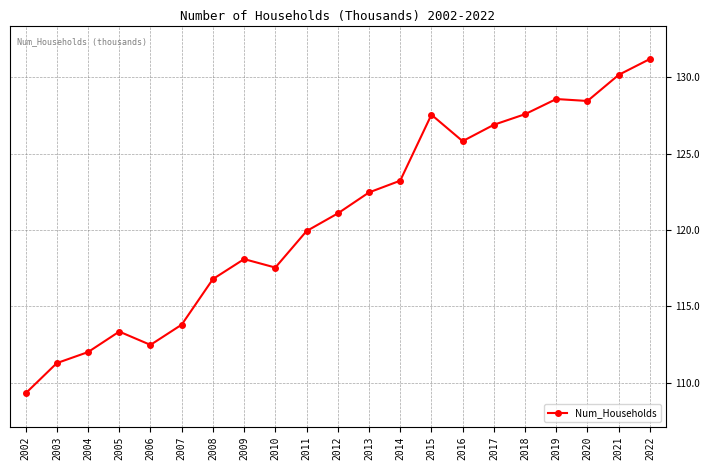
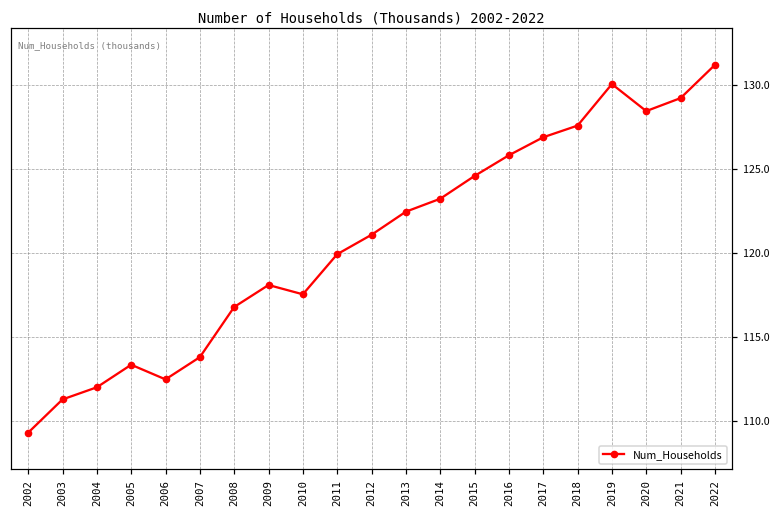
  {
    "2002": 109.3,
    "2003": 111.3,
    "2004": 112.0,
    "2005": 113.3,
    "2006": 112.5,
    "2007": 113.8,
    "2008": 116.8,
    "2009": 118.1,
    "2010": 117.5,
    "2011": 119.9,
    "2012": 121.1,
    "2013": 122.5,
    "2014": 123.2,
-   "2015": 127.6,
+   "2015": 124.6,
    "2016": 125.8,
    "2017": 126.9,
    "2018": 127.6,
-   "2019": 128.6,
+   "2019": 130.1,
    "2020": 128.5,
-   "2021": 130.2,
+   "2021": 129.2,
    "2022": 131.2
  }
